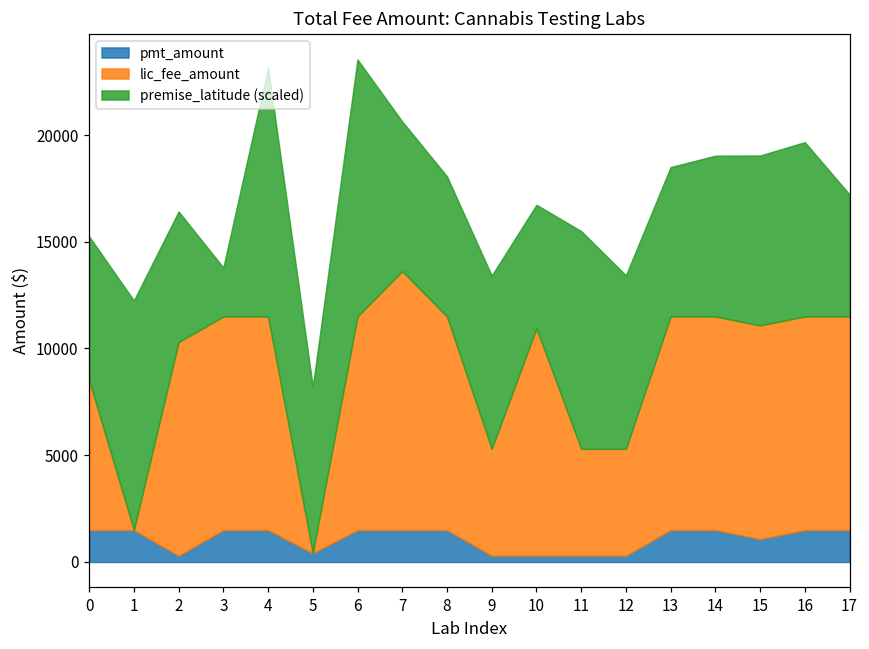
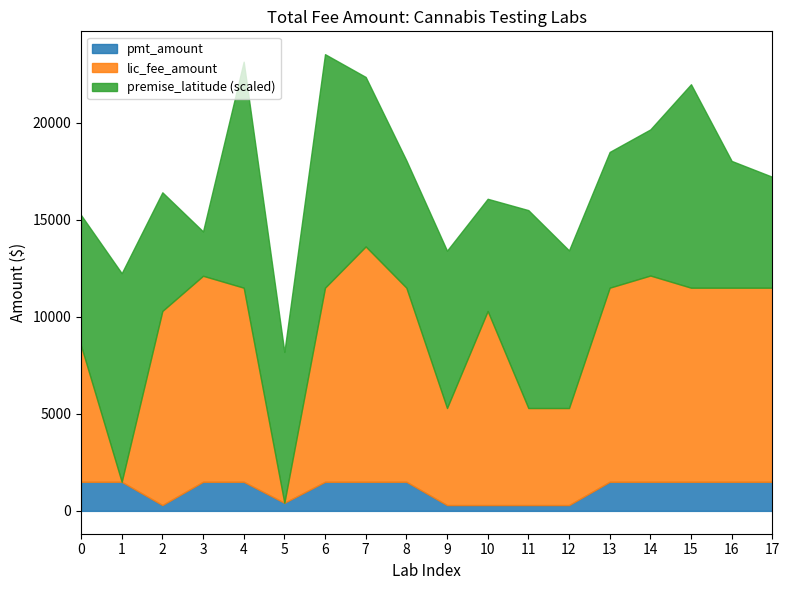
  {
    "pmt_amount": {
      "0": 1500,
      "2": 300,
      "3": 1500,
      "4": 1500,
      "6": 1500,
      "7": 1500,
      "8": 1500,
      "9": 300,
      "10": 300,
      "11": 300,
      "12": 300,
      "13": 1500,
      "14": 1500,
-     "15": 1100,
+     "15": 1500,
      "16": 1500,
      "17": 1500
    },
    "lic_fee_amount": {
      "0": 7000,
      "2": 10000,
-     "3": 10000,
+     "3": 10600,
      "4": 10000,
      "6": 10000,
      "7": 12100,
      "8": 10000,
      "9": 5000,
-     "10": 10600,
+     "10": 10000,
      "11": 5000,
      "12": 5000,
      "13": 10000,
-     "14": 10000,
+     "14": 10600,
      "15": 10000,
      "16": 10000,
      "17": 10000
    },
    "premise_latitude (scaled)": {
      "0": 6700,
      "1": 10700,
      "2": 6100,
      "3": 2300,
      "5": 7800,
      "6": 12000,
-     "7": 7000,
+     "7": 8700,
      "8": 6600,
      "9": 8100,
      "10": 5800,
      "11": 10200,
      "12": 8100,
      "13": 7000,
      "14": 7500,
-     "15": 8000,
-     "16": 8200,
+     "15": 10500,
+     "16": 6500,
      "17": 5700
    }
  }
